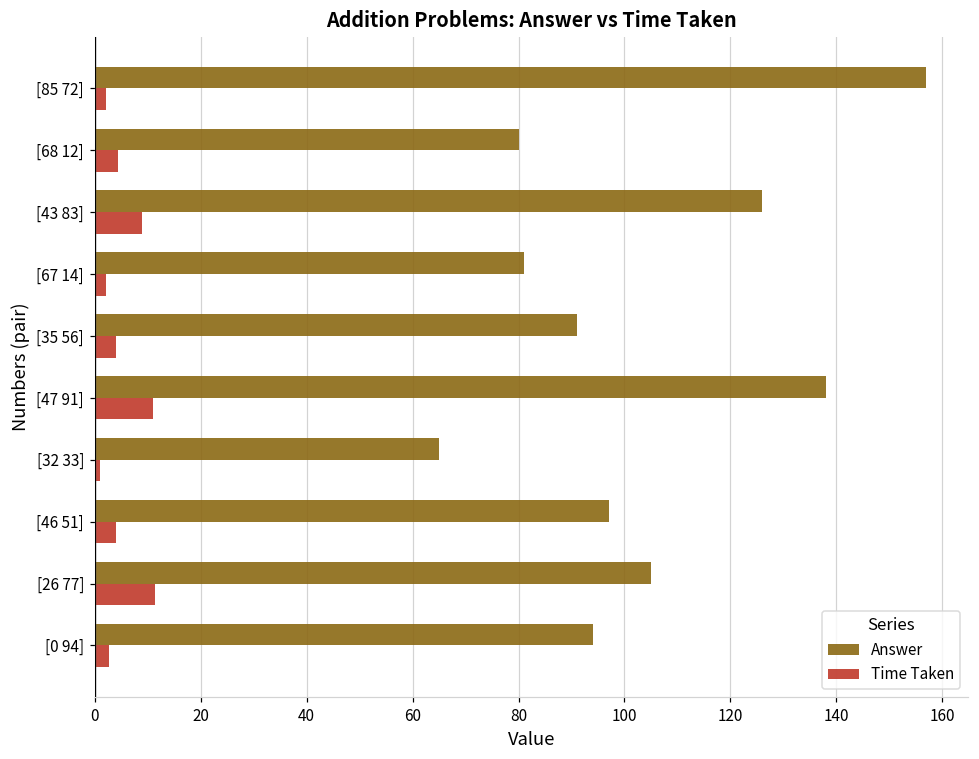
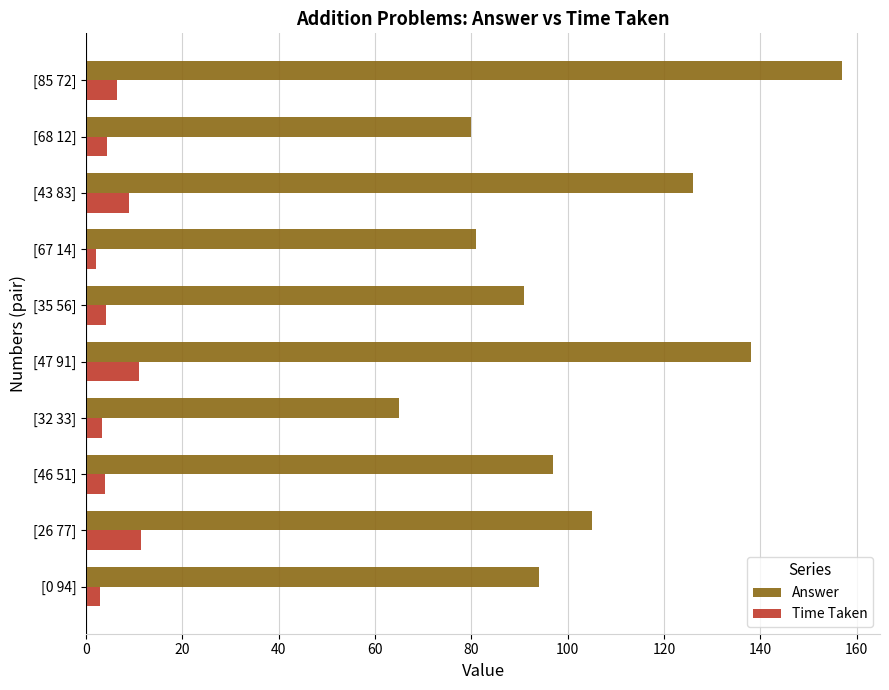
  {
    "Answer": {
      "[85 72]": 157,
      "[68 12]": 80,
      "[43 83]": 126,
      "[67 14]": 81,
      "[35 56]": 91,
      "[47 91]": 138,
      "[32 33]": 65,
      "[46 51]": 97,
      "[26 77]": 105,
      "[0 94]": 94
    },
    "Time Taken": {
-     "[85 72]": 2,
+     "[85 72]": 6,
      "[68 12]": 4,
      "[43 83]": 9,
      "[67 14]": 2,
      "[35 56]": 4,
      "[47 91]": 11,
-     "[32 33]": 1,
+     "[32 33]": 3,
      "[46 51]": 4,
      "[26 77]": 11,
      "[0 94]": 3
    }
  }
